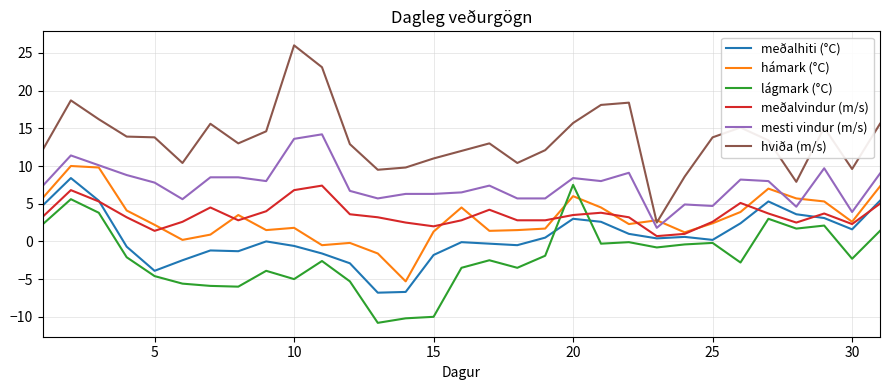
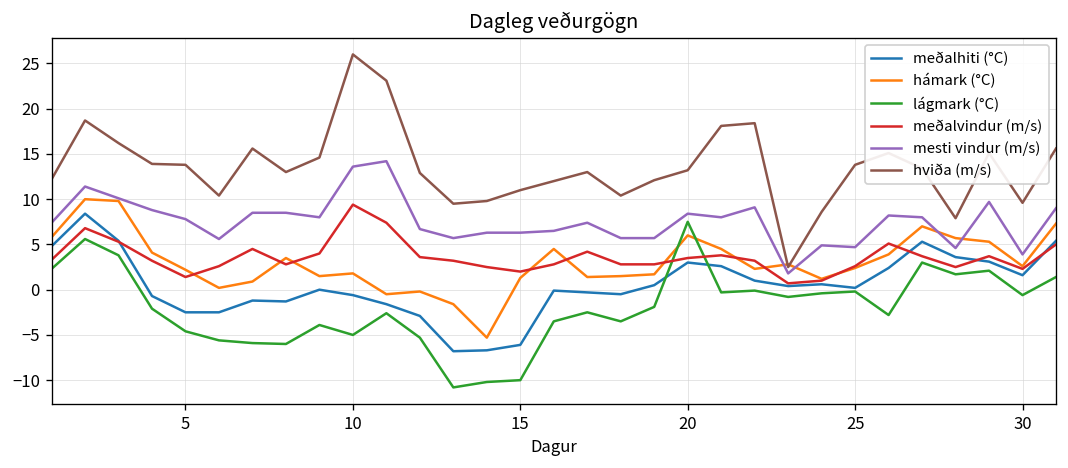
  {
    "meðalhiti (°C)": {
-     "5": -4,
+     "5": -3,
      "10": -1,
-     "15": -2,
+     "15": -6,
      "20": 3,
      "25": 0,
      "30": 2
    },
    "hámark (°C)": {
      "5": 2,
      "10": 2,
      "15": 1,
      "20": 6
    },
    "lágmark (°C)": {
      "5": -5,
      "10": -5,
      "15": -10,
      "20": 8,
      "25": 0,
-     "30": -2
+     "30": -1
    },
    "meðalvindur (m/s)": {
      "5": 1,
-     "10": 7,
+     "10": 9,
      "15": 2,
      "20": 4
    },
    "mesti vindur (m/s)": {
      "5": 8,
      "10": 14,
      "15": 6,
      "20": 8,
      "25": 5,
      "30": 4
    },
    "hviða (m/s)": {
      "5": 14,
      "10": 26,
      "15": 11,
-     "20": 16,
+     "20": 13,
      "25": 14,
      "30": 10
    }
  }
